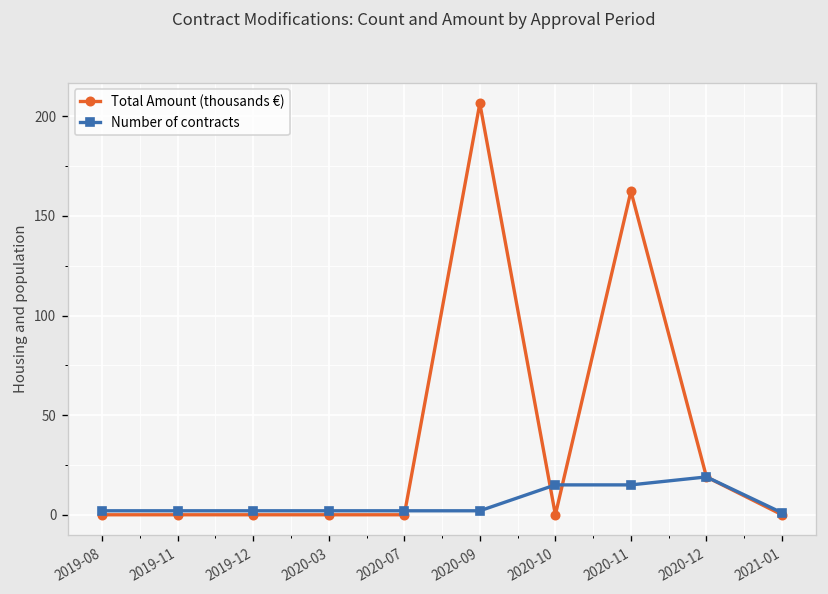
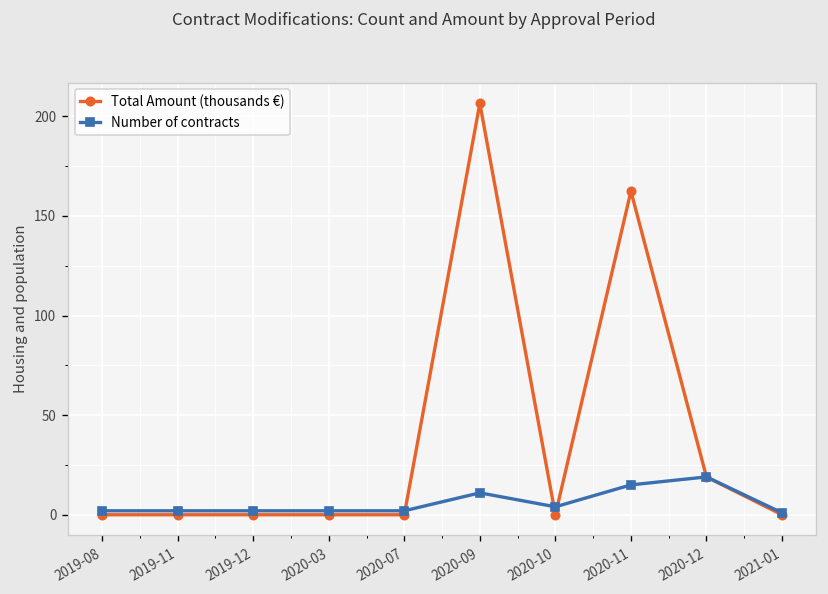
  {
    "Total Amount (thousands €)": {
      "2019-08": 0,
      "2019-11": 0,
      "2019-12": 0,
      "2020-03": 0,
      "2020-07": 0,
      "2020-09": 206,
      "2020-10": 0,
      "2020-11": 162
    },
    "Number of contracts": {
      "2019-08": 2,
      "2019-11": 2,
      "2019-12": 2,
      "2020-03": 2,
      "2020-07": 2,
-     "2020-09": 2,
-     "2020-10": 15,
+     "2020-09": 11,
+     "2020-10": 4,
      "2020-11": 15
    }
  }
